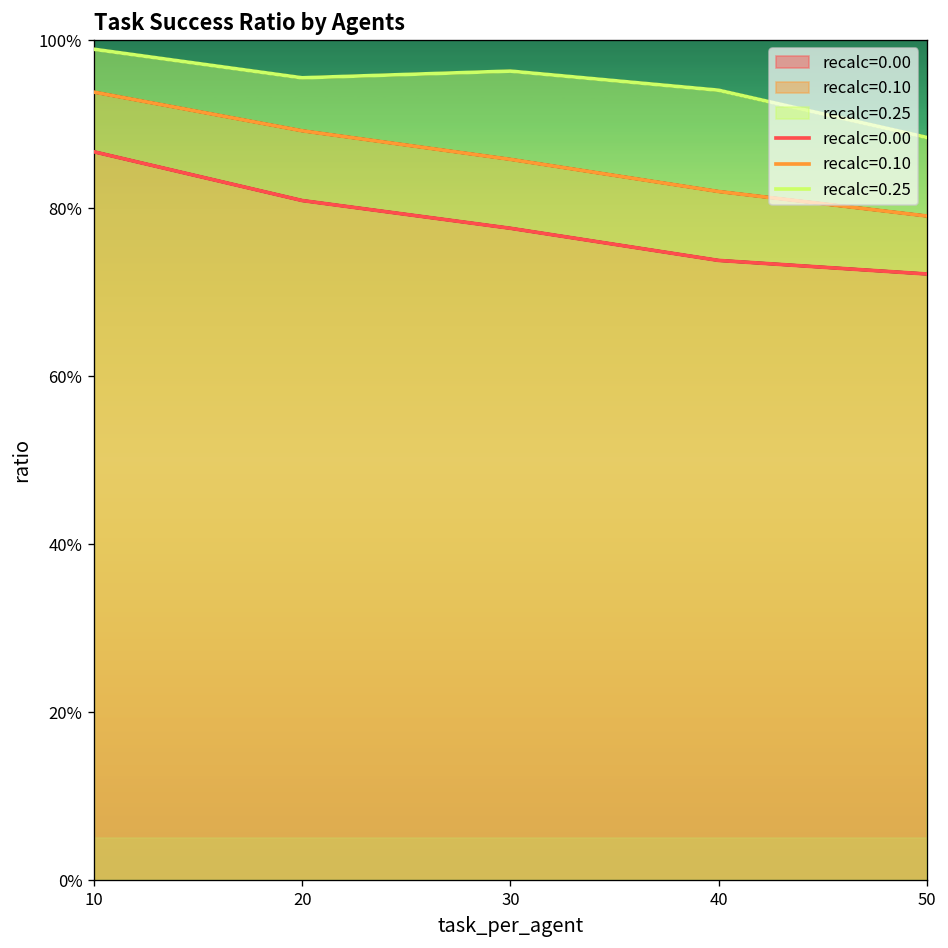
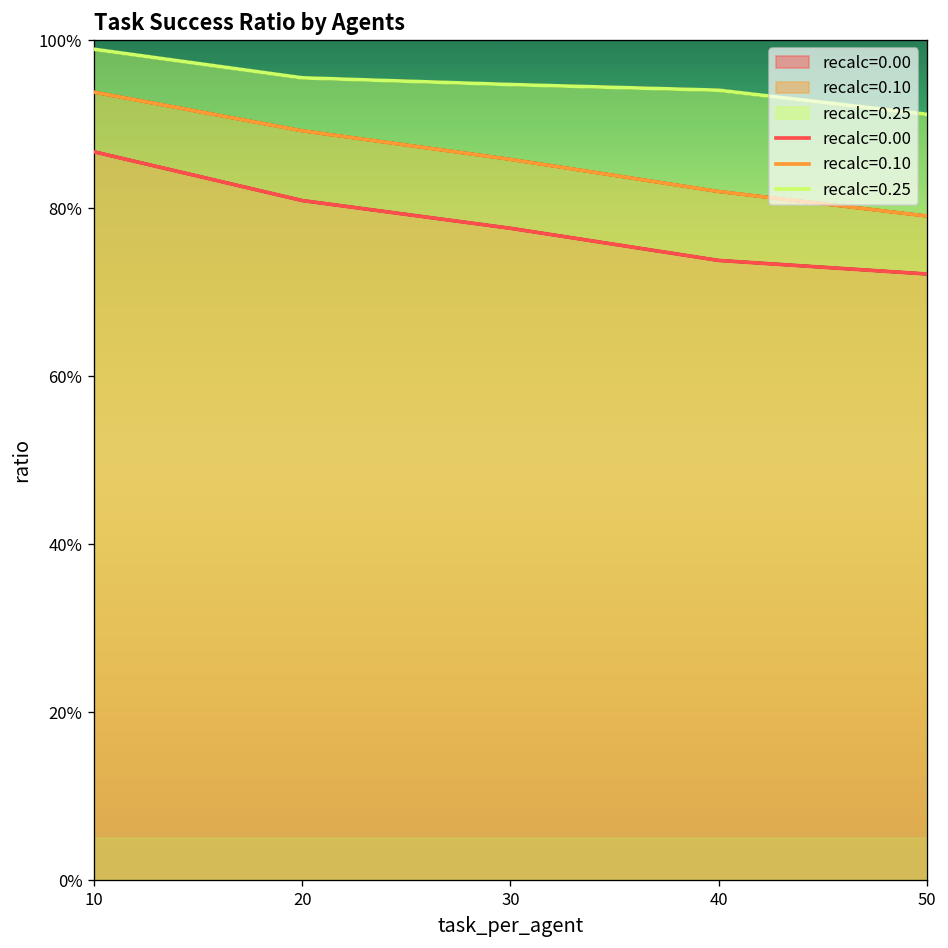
  {
    "recalc=0.25": {
      "10": "99%",
      "20": "96%",
-     "30": "96%",
+     "30": "95%",
      "40": "94%",
-     "50": "88%"
+     "50": "91%"
    }
  }
